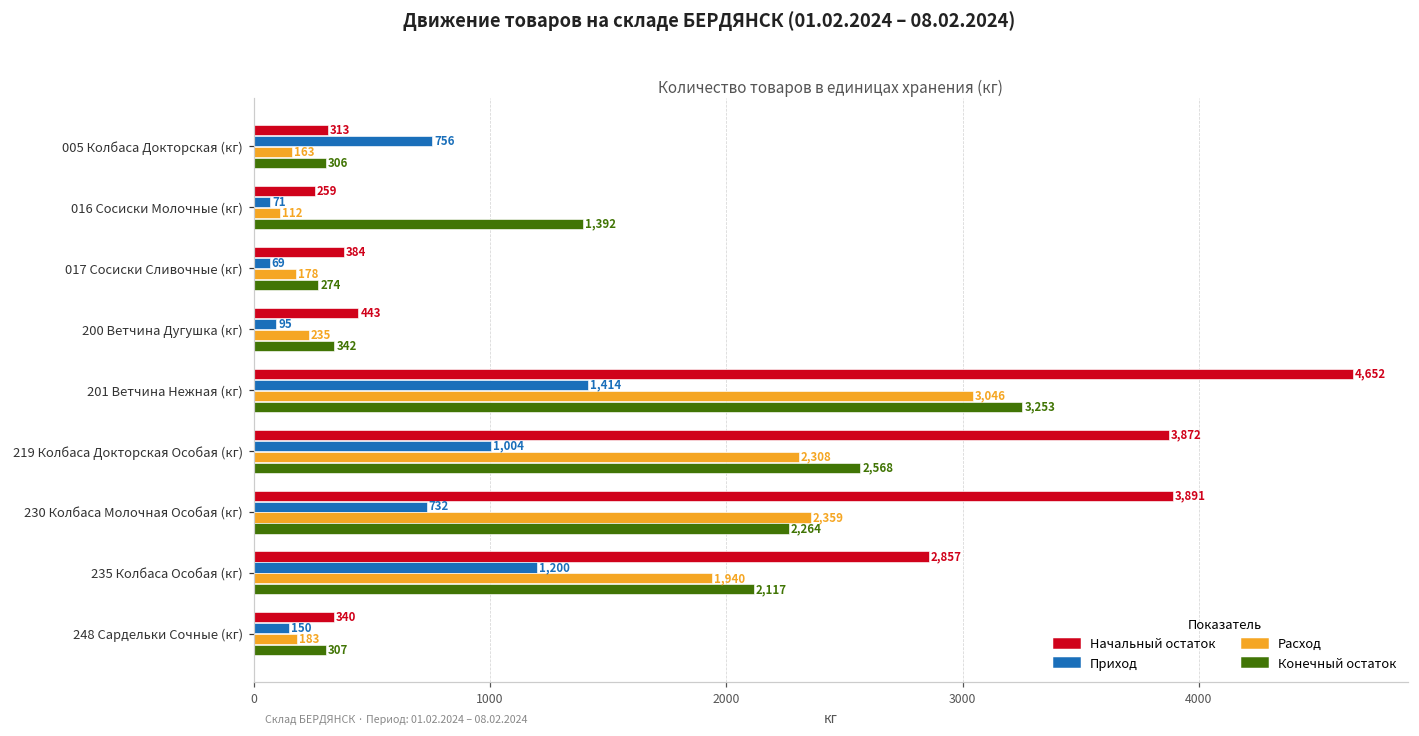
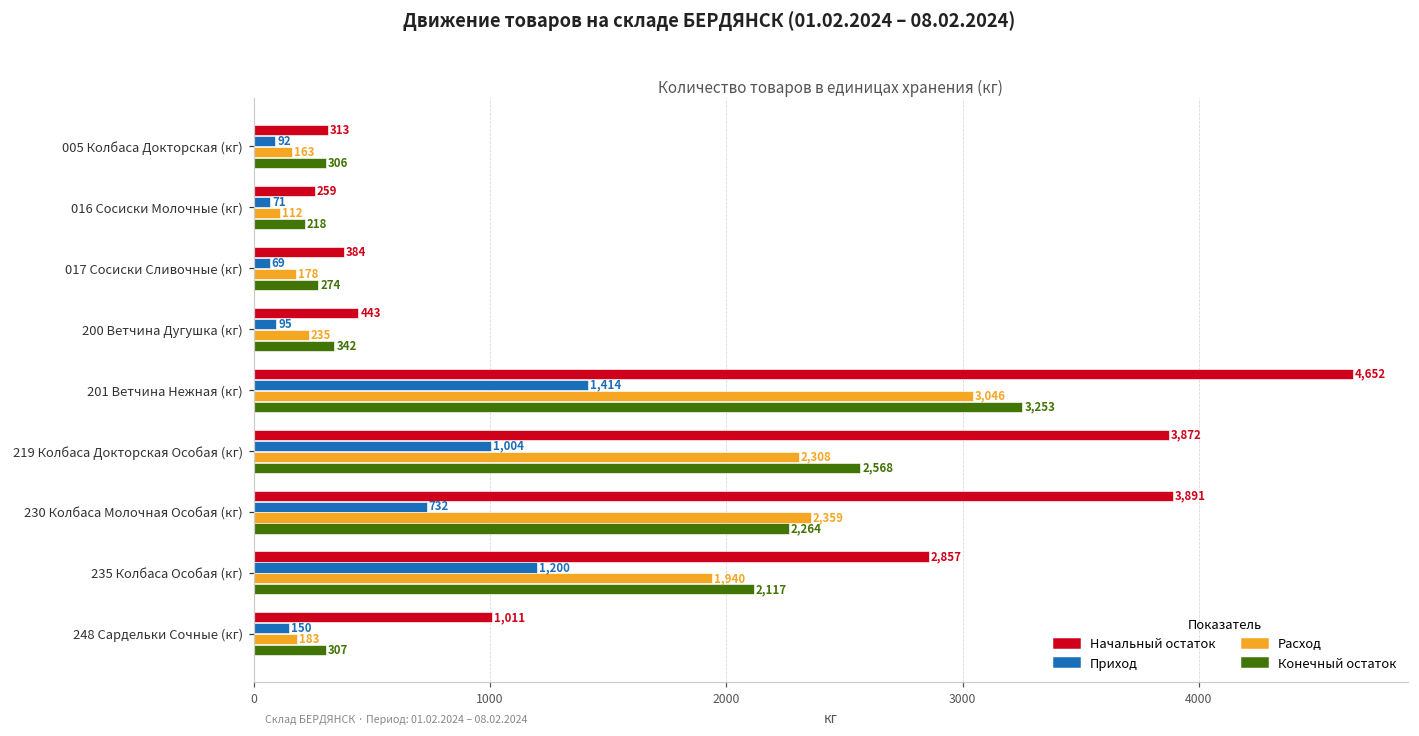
  {
    "Начальный остаток": {
      "005 Колбаса Докторская (кг)": "313",
      "016 Сосиски Молочные (кг)": "259",
      "017 Сосиски Сливочные (кг)": "384",
      "200 Ветчина Дугушка (кг)": "443",
      "201 Ветчина Нежная (кг)": "4,652",
      "219 Колбаса Докторская Особая (кг)": "3,872",
      "230 Колбаса Молочная Особая (кг)": "3,891",
      "235 Колбаса Особая (кг)": "2,857",
-     "248 Сардельки Сочные (кг)": "340"
+     "248 Сардельки Сочные (кг)": "1,011"
    },
    "Приход": {
-     "005 Колбаса Докторская (кг)": "756",
+     "005 Колбаса Докторская (кг)": "92",
      "016 Сосиски Молочные (кг)": "71",
      "017 Сосиски Сливочные (кг)": "69",
      "200 Ветчина Дугушка (кг)": "95",
      "201 Ветчина Нежная (кг)": "1,414",
      "219 Колбаса Докторская Особая (кг)": "1,004",
      "230 Колбаса Молочная Особая (кг)": "732",
      "235 Колбаса Особая (кг)": "1,200",
      "248 Сардельки Сочные (кг)": "150"
    },
    "Расход": {
      "005 Колбаса Докторская (кг)": "163",
      "016 Сосиски Молочные (кг)": "112",
      "017 Сосиски Сливочные (кг)": "178",
      "200 Ветчина Дугушка (кг)": "235",
      "201 Ветчина Нежная (кг)": "3,046",
      "219 Колбаса Докторская Особая (кг)": "2,308",
      "230 Колбаса Молочная Особая (кг)": "2,359",
      "235 Колбаса Особая (кг)": "1,940",
      "248 Сардельки Сочные (кг)": "183"
    },
    "Конечный остаток": {
      "005 Колбаса Докторская (кг)": "306",
-     "016 Сосиски Молочные (кг)": "1,392",
+     "016 Сосиски Молочные (кг)": "218",
      "017 Сосиски Сливочные (кг)": "274",
      "200 Ветчина Дугушка (кг)": "342",
      "201 Ветчина Нежная (кг)": "3,253",
      "219 Колбаса Докторская Особая (кг)": "2,568",
      "230 Колбаса Молочная Особая (кг)": "2,264",
      "235 Колбаса Особая (кг)": "2,117",
      "248 Сардельки Сочные (кг)": "307"
    }
  }
